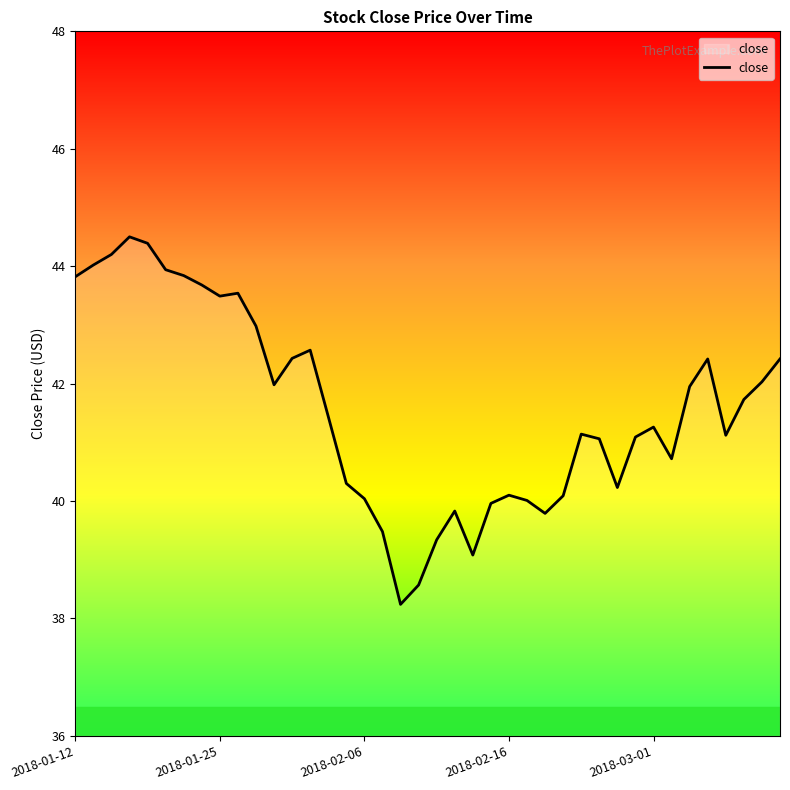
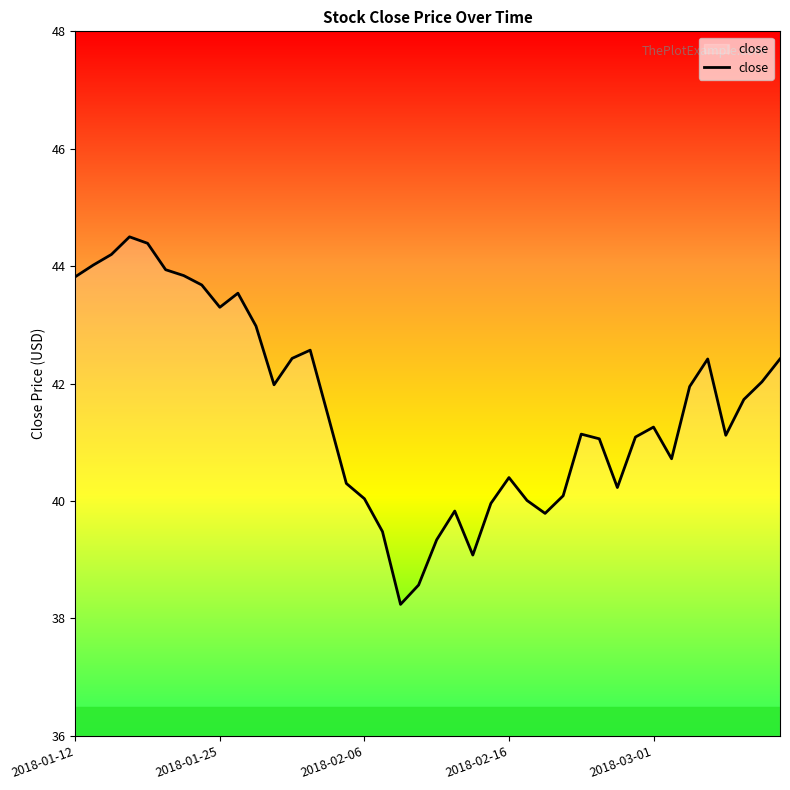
  {
    "2018-01-12": 43.8,
-   "2018-01-25": 43.5,
+   "2018-01-25": 43.3,
    "2018-02-06": 40.0,
-   "2018-02-16": 40.1,
+   "2018-02-16": 40.4,
    "2018-03-01": 41.3
  }
